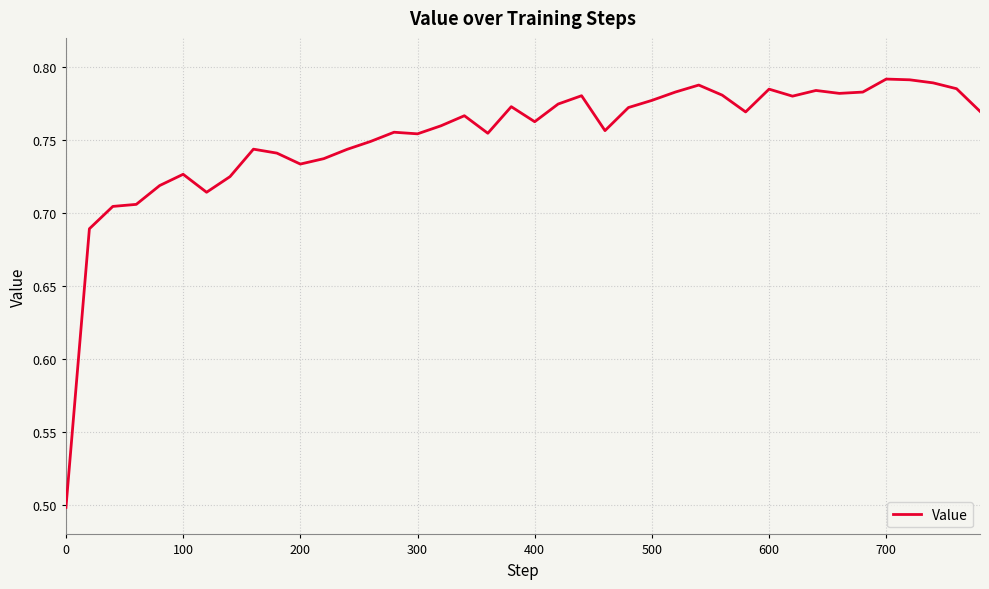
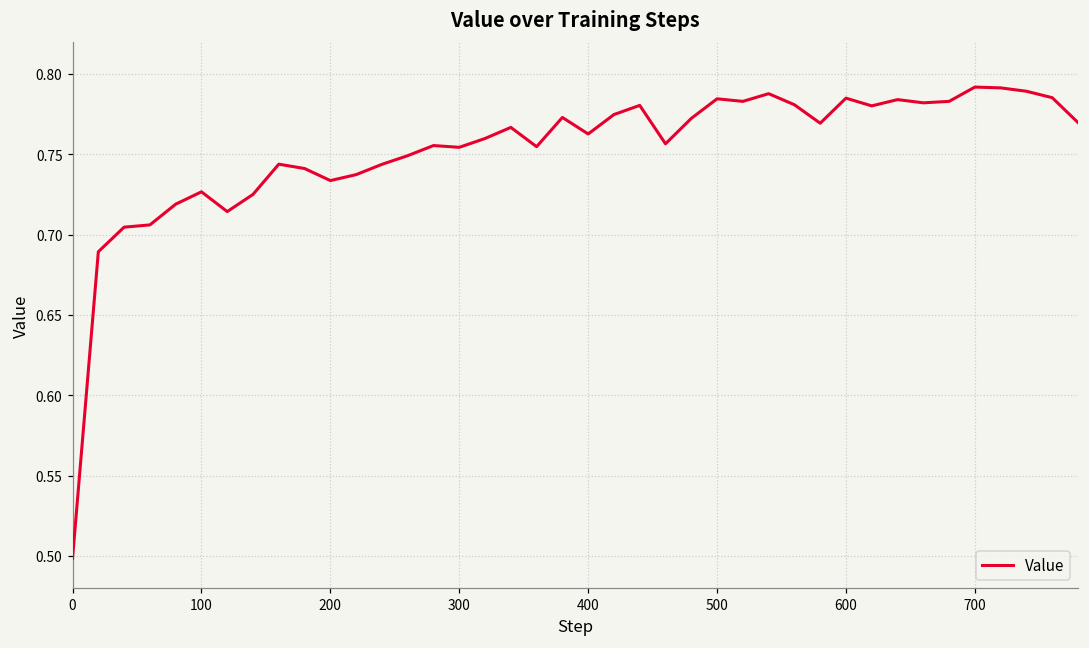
  {
    "0": 0.499,
    "100": 0.727,
    "200": 0.734,
    "300": 0.754,
    "400": 0.763,
-   "500": 0.777,
+   "500": 0.785,
    "600": 0.785,
    "700": 0.792
  }
